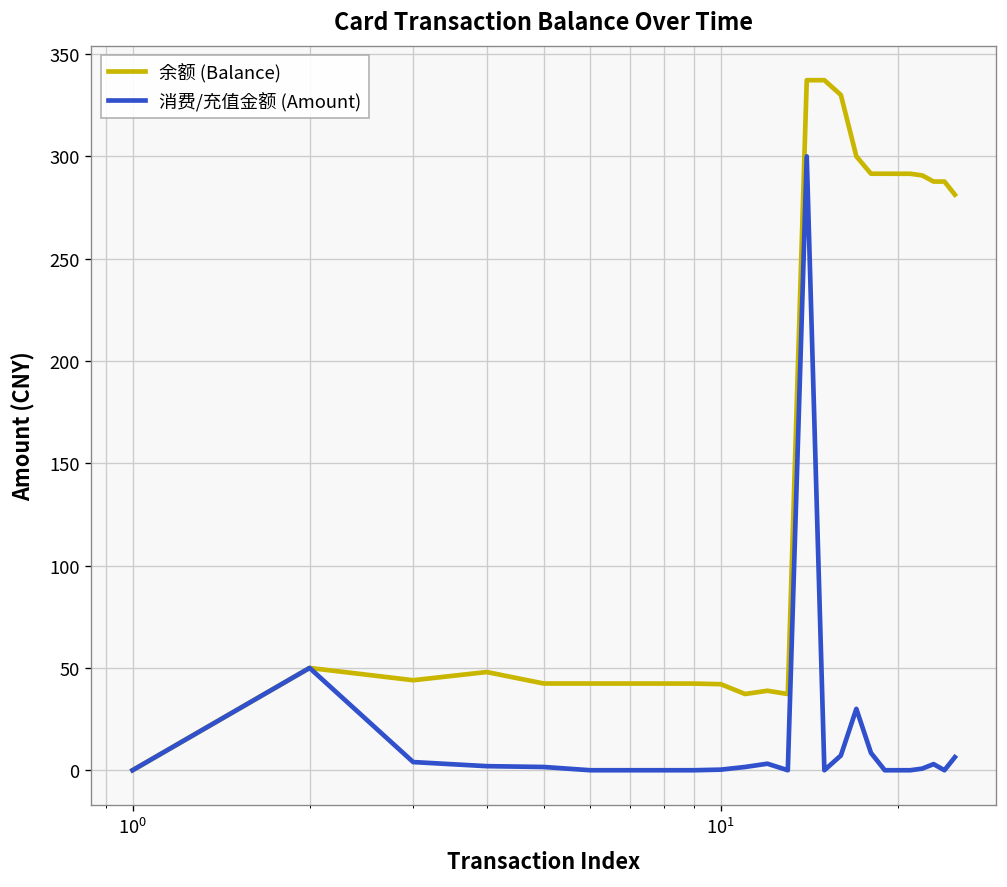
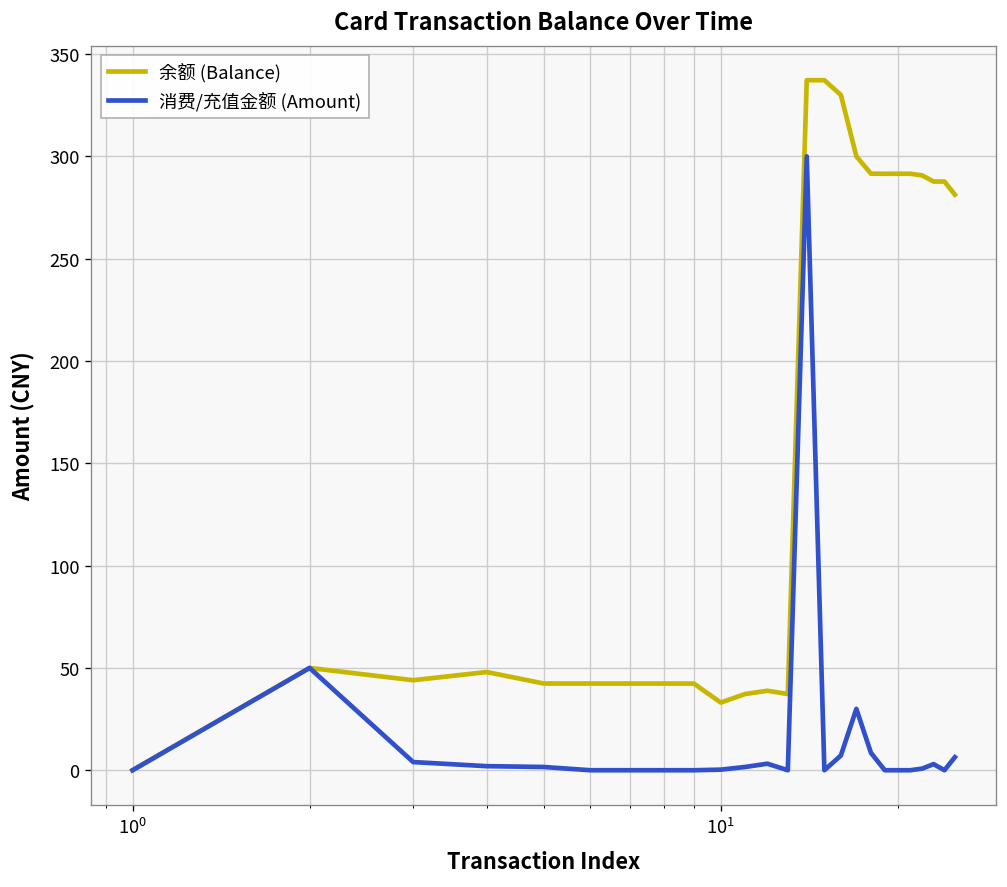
  {
    "余额 (Balance)": {
-     "10^1": 42
+     "10^1": 33
    },
    "消费/充值金额 (Amount)": {
      "10^1": 0
    }
  }
